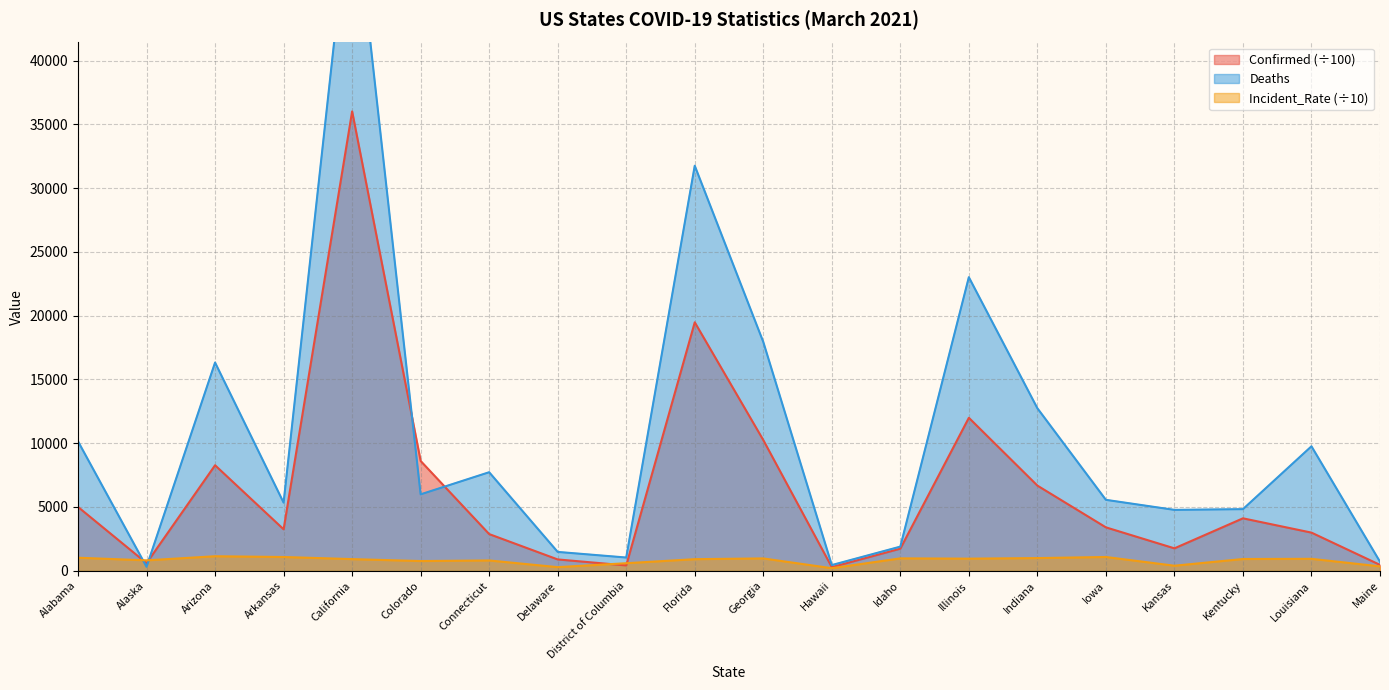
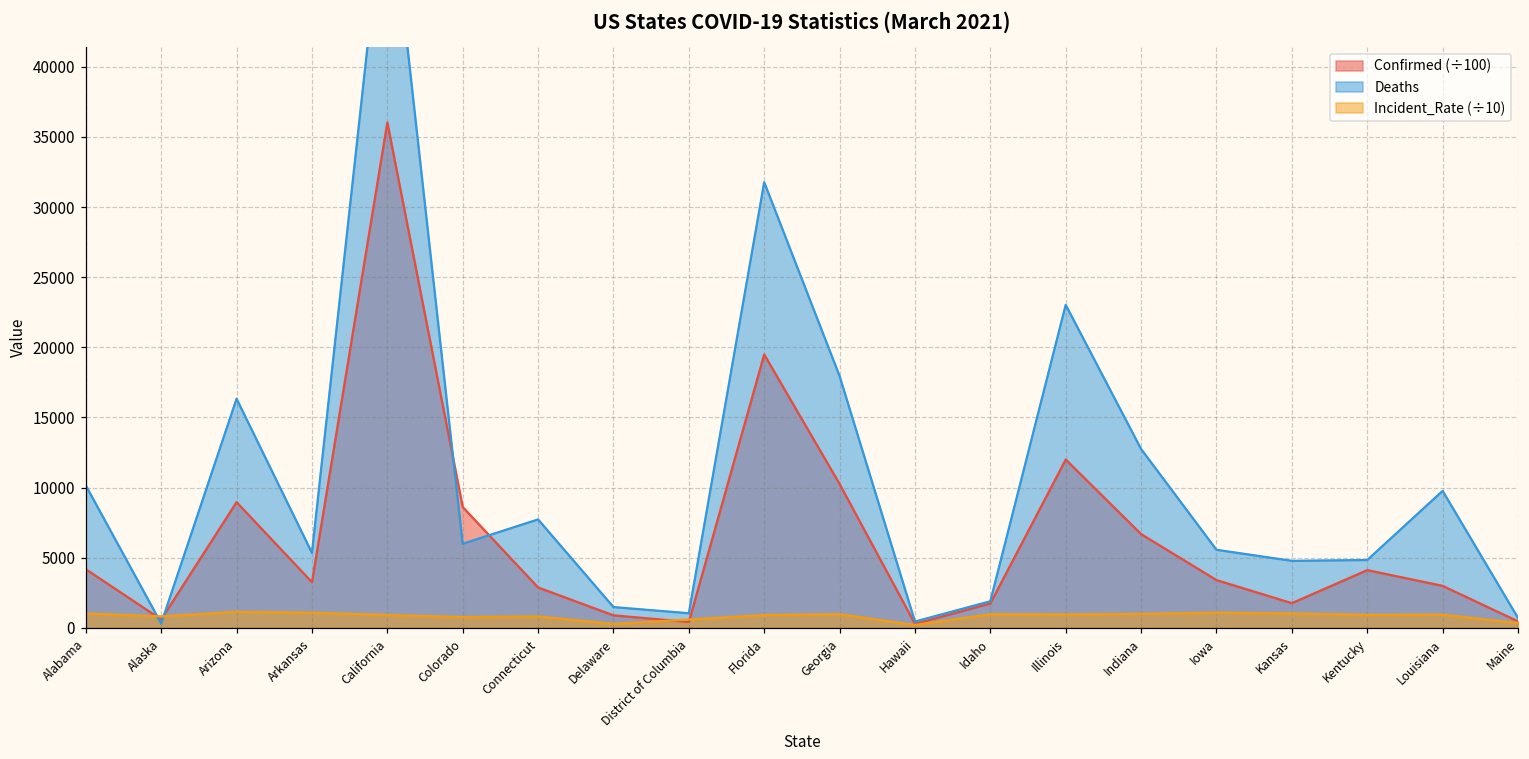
  {
    "Confirmed (÷100)": {
-     "Alabama": 5000,
+     "Alabama": 4200,
      "Alaska": 600,
-     "Arizona": 8300,
+     "Arizona": 9000,
      "Arkansas": 3200,
      "California": 36000,
      "Colorado": 8600,
      "Connecticut": 2900,
      "Delaware": 900,
      "Florida": 19500,
      "Georgia": 10200,
      "Illinois": 12000,
      "Indiana": 6700,
      "Iowa": 3400,
      "Kansas": 1800,
      "Kentucky": 4100,
      "Louisiana": 3000
    },
    "Deaths": {
      "Alabama": 10100,
      "Alaska": 300,
      "Arizona": 16300,
      "Arkansas": 5300,
      "Colorado": 6000,
      "Connecticut": 7700,
      "Delaware": 1500,
      "District of Columbia": 1000,
      "Florida": 31800,
      "Georgia": 17900,
      "Illinois": 23000,
      "Indiana": 12700,
      "Iowa": 5600,
      "Kansas": 4800,
      "Kentucky": 4800,
      "Louisiana": 9800,
      "Maine": 700
    },
    "Incident_Rate (÷10)": {
      "Alabama": 1000,
      "Alaska": 800,
      "Arizona": 1100,
      "Arkansas": 1100,
      "California": 900,
      "Colorado": 800,
      "Connecticut": 800,
      "Delaware": 300,
      "Florida": 900,
      "Georgia": 1000,
      "Idaho": 1000,
      "Illinois": 900,
      "Indiana": 1000,
      "Iowa": 1100,
-     "Kansas": 400,
+     "Kansas": 1000,
      "Kentucky": 900,
      "Louisiana": 900
    }
  }
